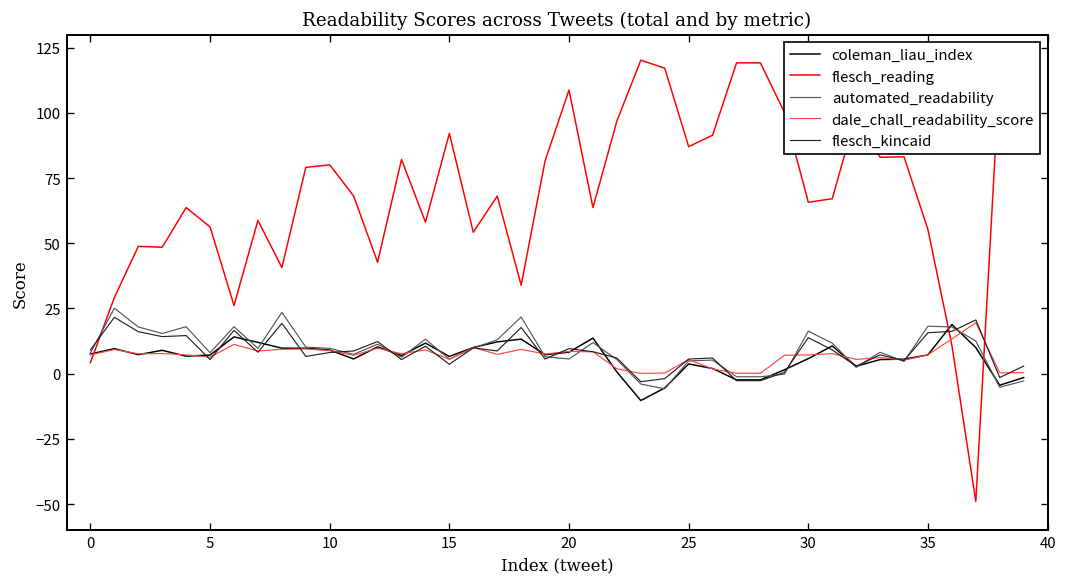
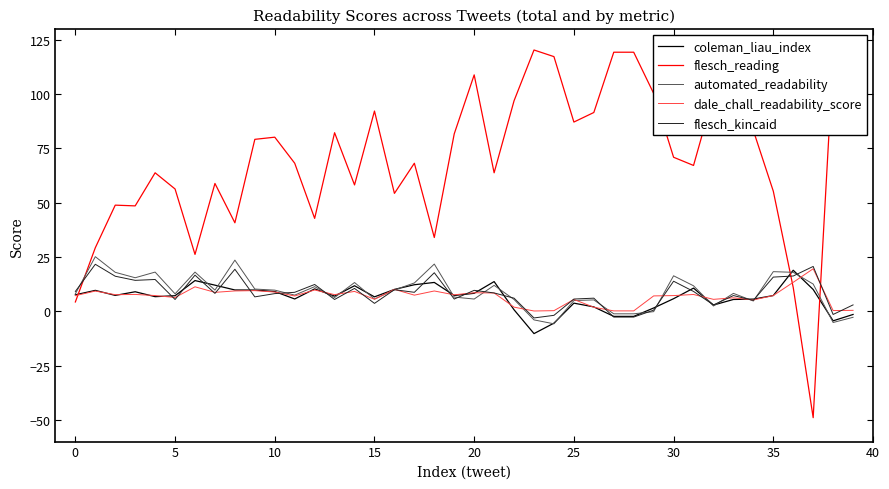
  {
    "flesch_reading": {
      "0": 4,
      "5": 56,
      "10": 80,
      "15": 92,
      "20": 109,
      "25": 87,
-     "30": 66,
+     "30": 71,
      "35": 55
    },
    "automated_readability": {
      "20": 6,
      "30": 16,
      "35": 18
    },
    "dale_chall_readability_score": {
      "30": 7
    }
  }
